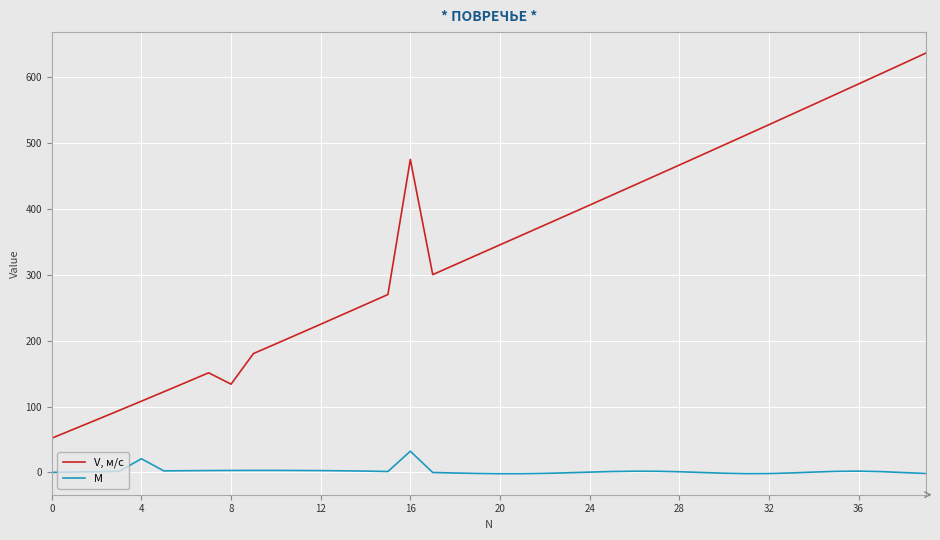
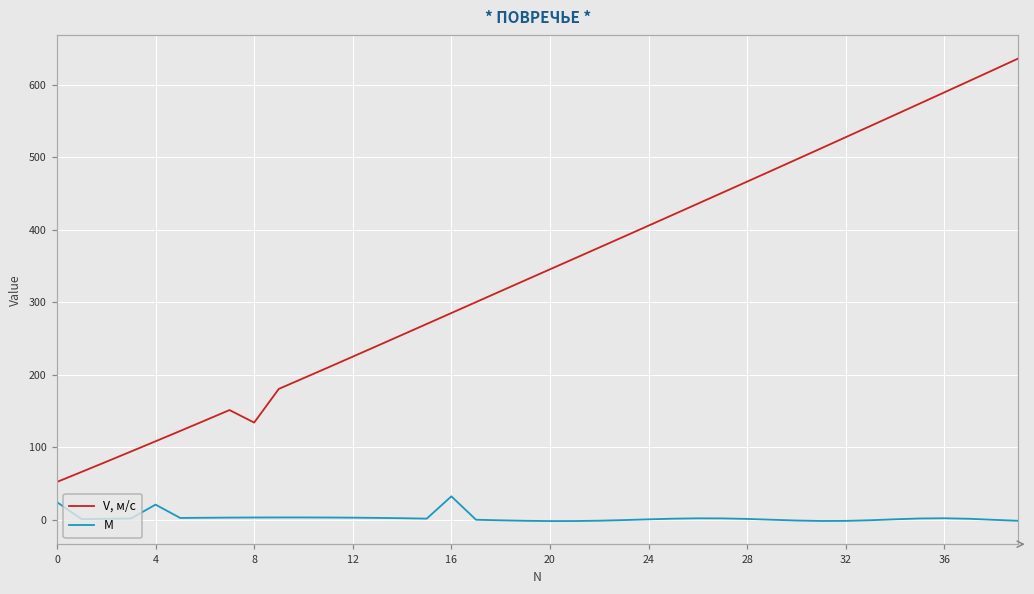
  {
    "V, м/с": {
      "0": 50,
      "4": 110,
      "8": 130,
      "12": 220,
-     "16": 480,
+     "16": 290,
      "20": 350,
      "24": 410,
      "28": 470,
      "32": 530,
      "36": 590
    },
    "M": {
-     "0": 0,
+     "0": 20,
      "4": 20,
      "8": 0,
      "12": 0,
      "16": 30,
      "20": 0,
      "24": 0,
      "28": 0,
      "32": 0,
      "36": 0
    }
  }
